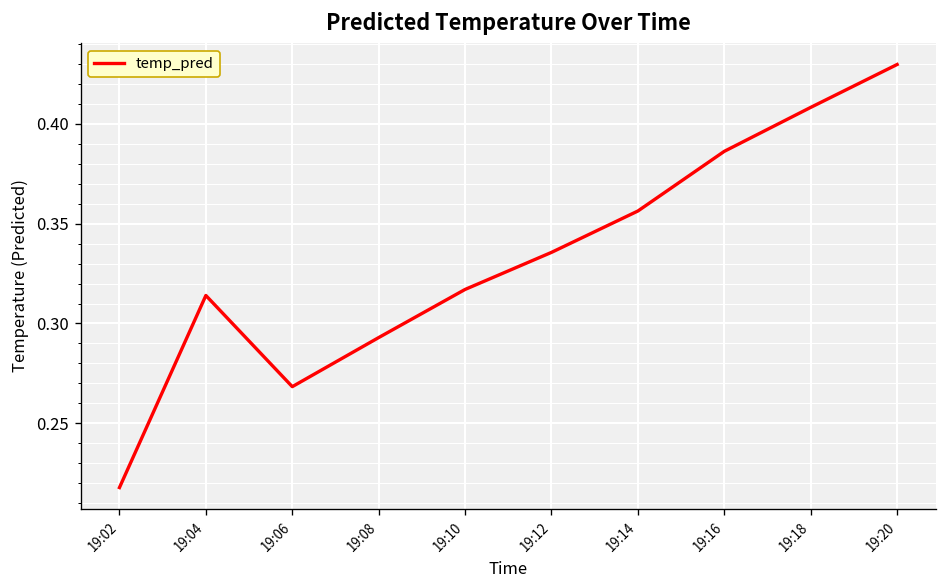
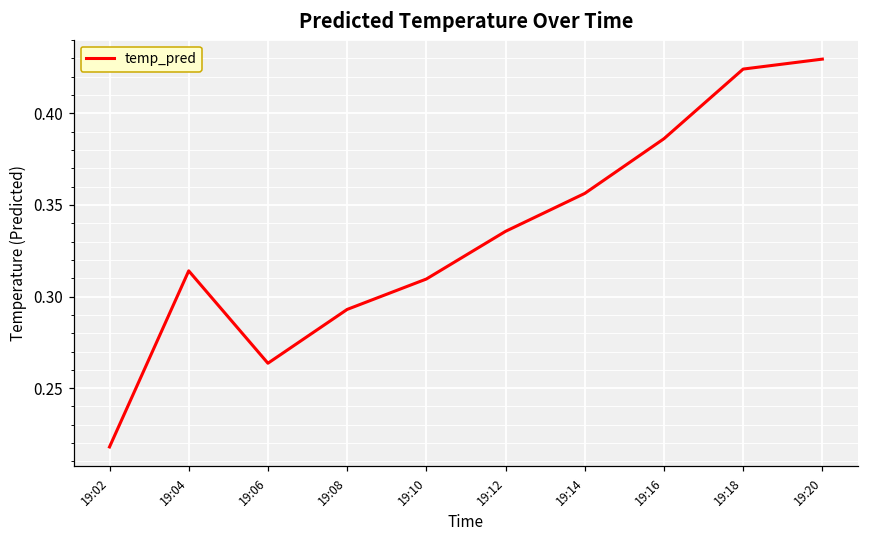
  {
    "19:02": 0.218,
    "19:04": 0.314,
-   "19:06": 0.268,
+   "19:06": 0.264,
    "19:08": 0.293,
-   "19:10": 0.317,
+   "19:10": 0.310,
    "19:12": 0.336,
    "19:14": 0.356,
    "19:16": 0.386,
-   "19:18": 0.408,
+   "19:18": 0.424,
    "19:20": 0.430
  }
